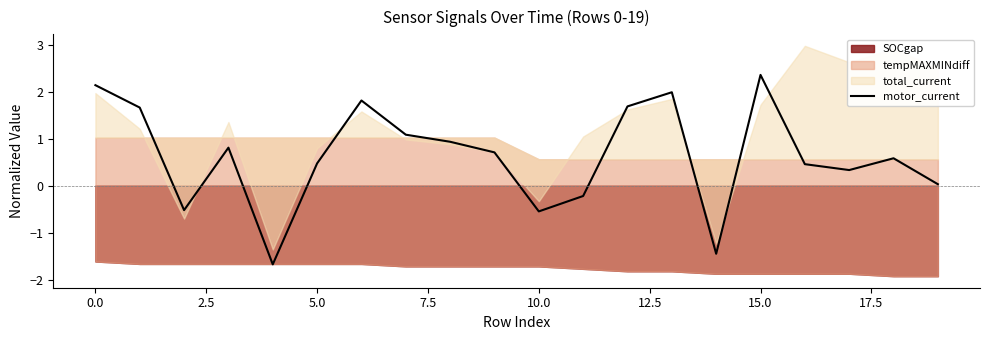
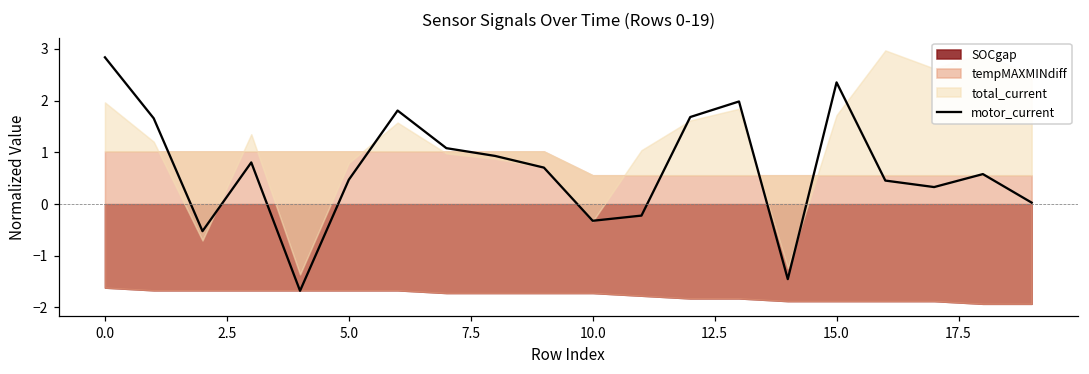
  {
    "motor_current": {
-     "0.0": 2.1,
+     "0.0": 2.8,
      "5.0": 0.5,
-     "10.0": -0.6,
+     "10.0": -0.3,
      "15.0": 2.4
    }
  }
